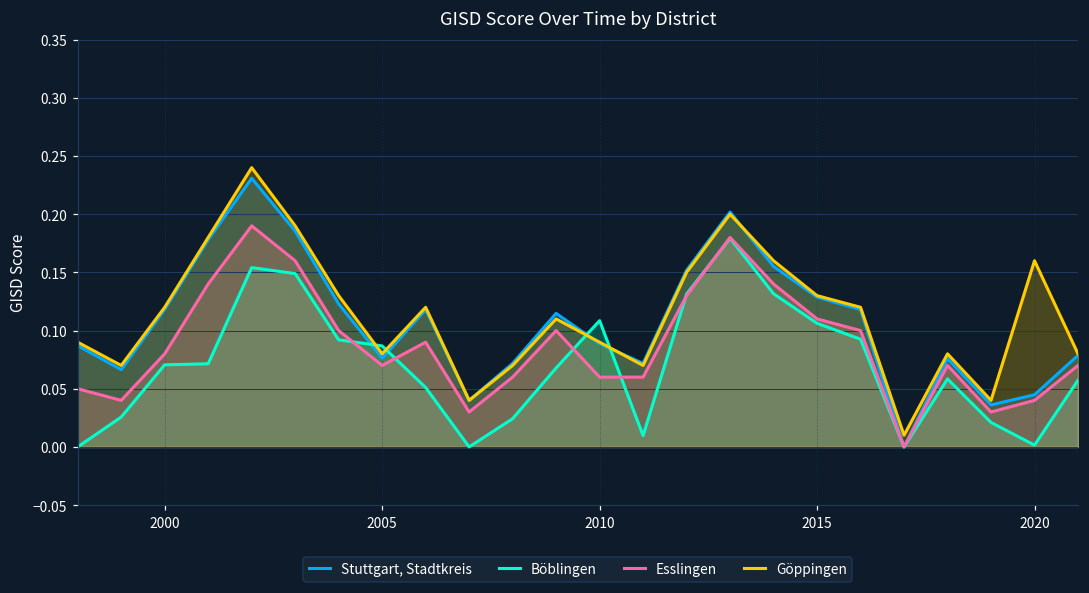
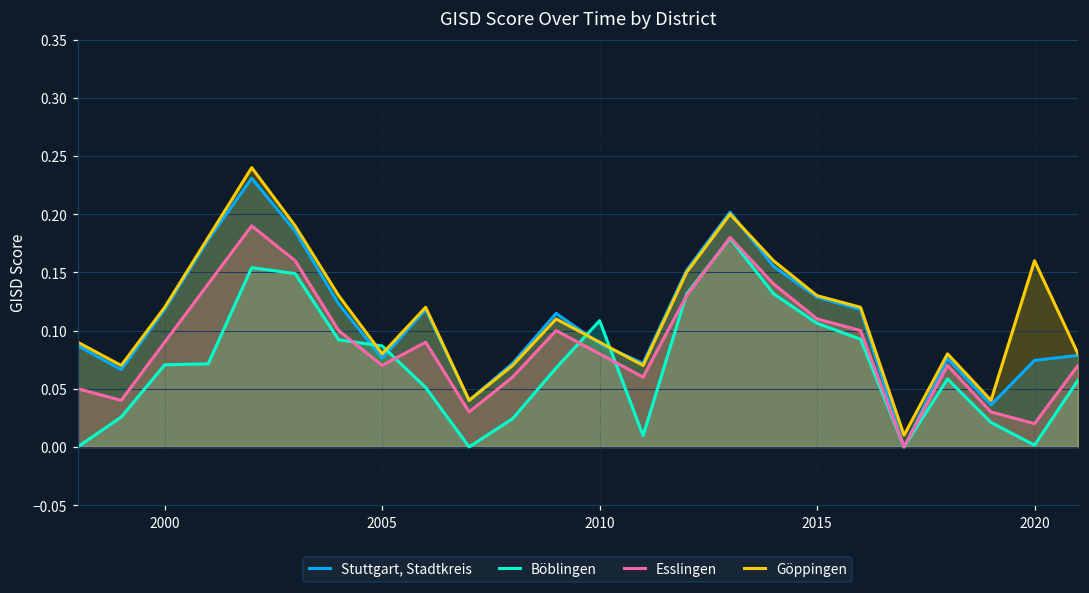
  {
    "Stuttgart, Stadtkreis": {
      "2005": 0.076,
-     "2020": 0.045
+     "2020": 0.074
    },
    "Böblingen": {
      "2000": 0.071,
      "2005": 0.087,
      "2010": 0.109,
      "2015": 0.106,
      "2020": 0.002
    },
    "Esslingen": {
-     "2000": 0.08,
+     "2000": 0.09,
      "2005": 0.07,
-     "2010": 0.06,
+     "2010": 0.08,
      "2015": 0.11,
-     "2020": 0.04
+     "2020": 0.02
    },
    "Göppingen": {
      "2005": 0.080,
      "2020": 0.160
    }
  }
